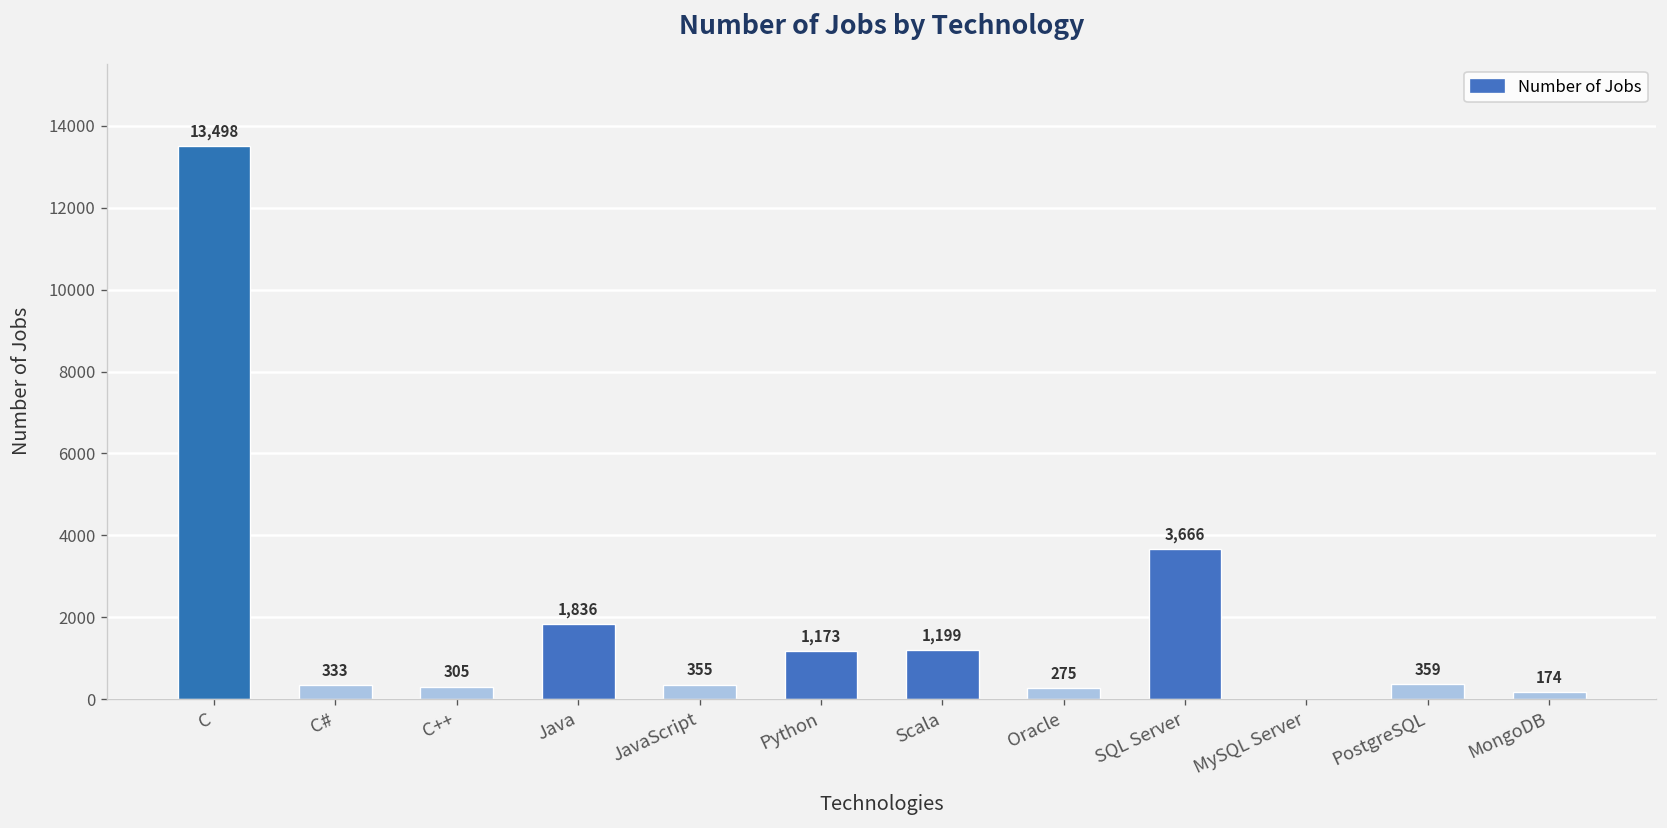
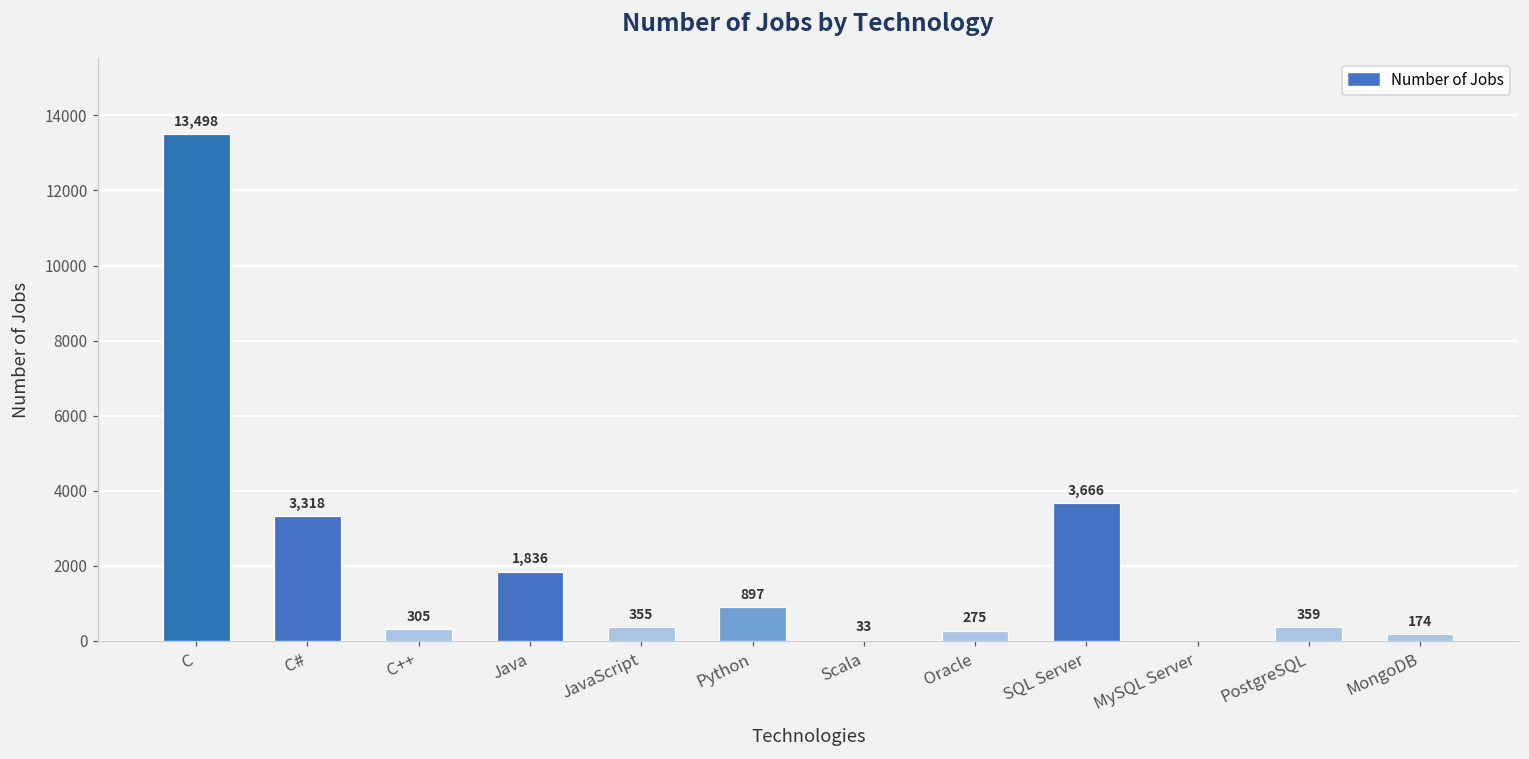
  {
    "C": "13,498",
-   "C#": "333",
+   "C#": "3,318",
    "C++": "305",
    "Java": "1,836",
    "JavaScript": "355",
-   "Python": "1,173",
-   "Scala": "1,199",
+   "Python": "897",
+   "Scala": "33",
    "Oracle": "275",
    "SQL Server": "3,666",
    "PostgreSQL": "359",
    "MongoDB": "174"
  }
